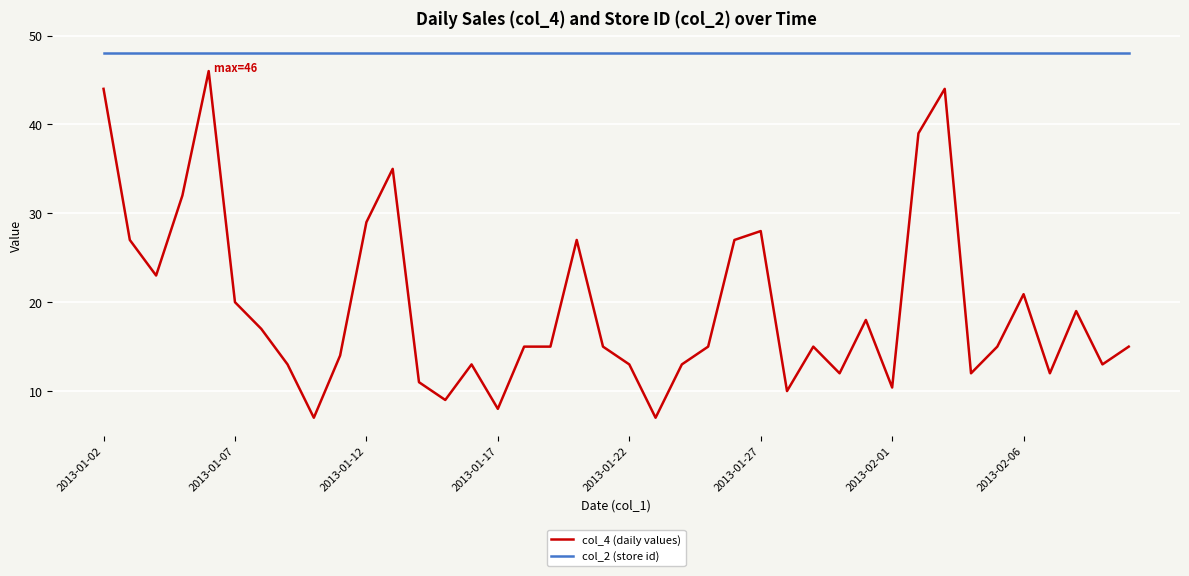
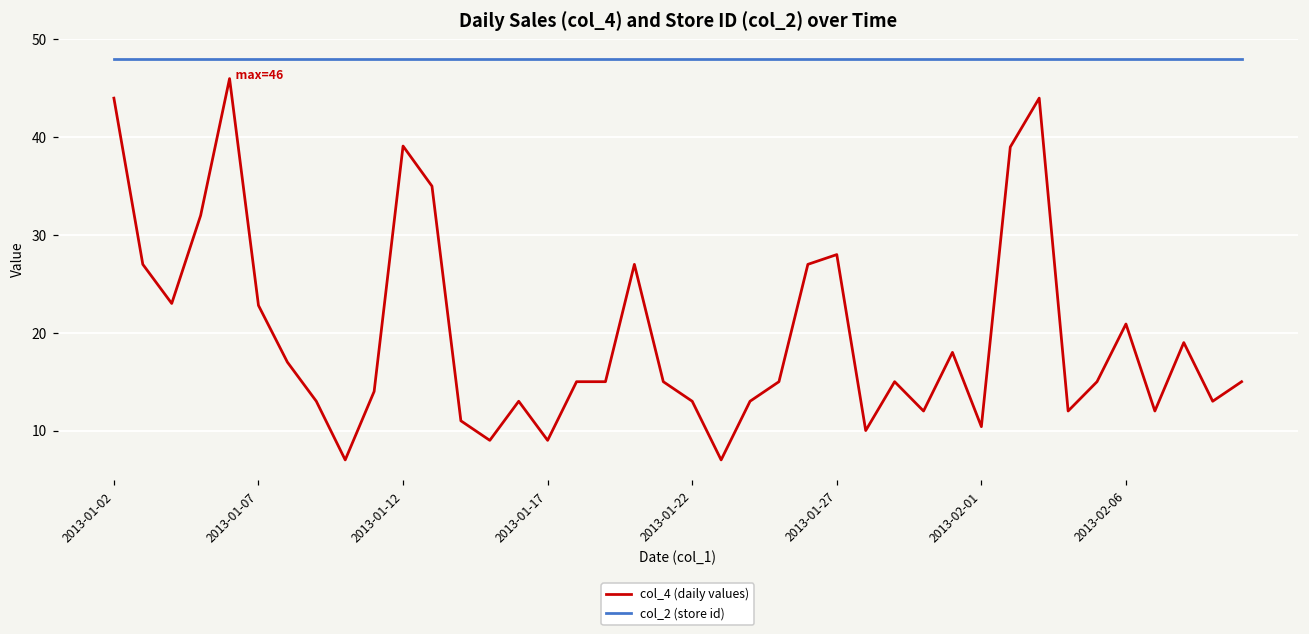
  {
    "col_4 (daily values)": {
      "2013-01-02": 44,
-     "2013-01-07": 20,
-     "2013-01-12": 29,
-     "2013-01-17": 8,
+     "2013-01-07": 23,
+     "2013-01-12": 39,
+     "2013-01-17": 9,
      "2013-01-22": 13,
      "2013-01-27": 28,
      "2013-02-01": 10,
      "2013-02-06": 21
    },
    "col_2 (store id)": {
      "2013-01-02": 48,
      "2013-01-07": 48,
      "2013-01-12": 48,
      "2013-01-17": 48,
      "2013-01-22": 48,
      "2013-01-27": 48,
      "2013-02-01": 48,
      "2013-02-06": 48
    }
  }
